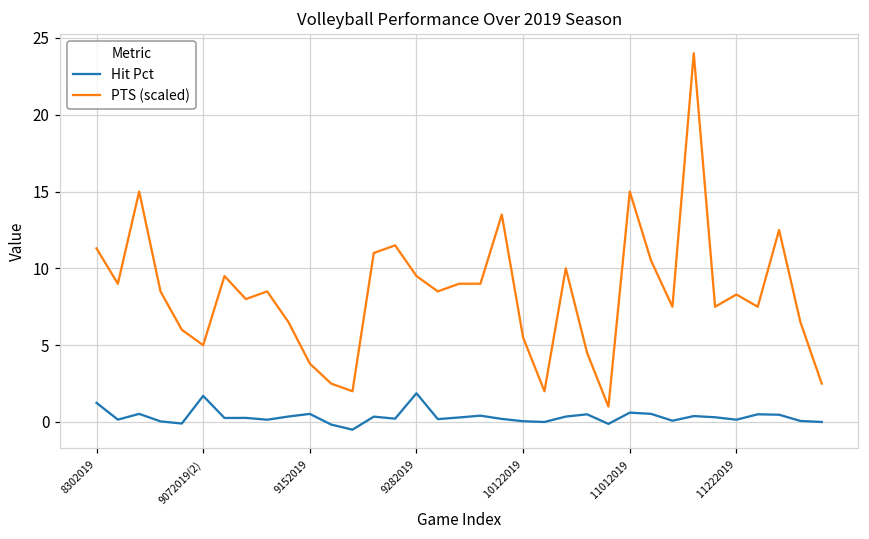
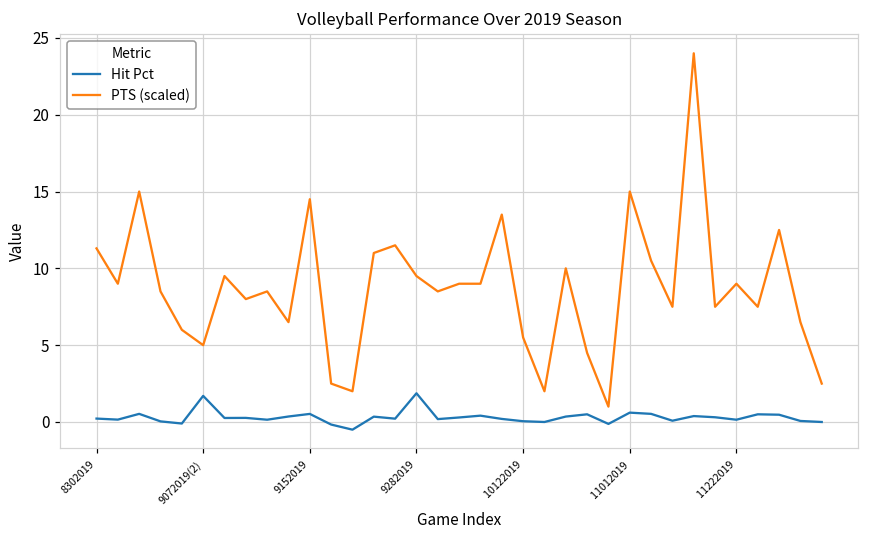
  {
    "Hit Pct": {
-     "8302019": 1.2,
+     "8302019": 0.2,
      "9072019(2)": 1.7,
      "9152019": 0.5,
      "9282019": 1.9,
      "10122019": 0.1,
      "11012019": 0.6,
      "11222019": 0.1
    },
    "PTS (scaled)": {
      "8302019": 11.3,
      "9072019(2)": 5.0,
-     "9152019": 3.8,
+     "9152019": 14.5,
      "9282019": 9.5,
      "10122019": 5.5,
      "11012019": 15.0,
-     "11222019": 8.3
+     "11222019": 9.0
    }
  }
